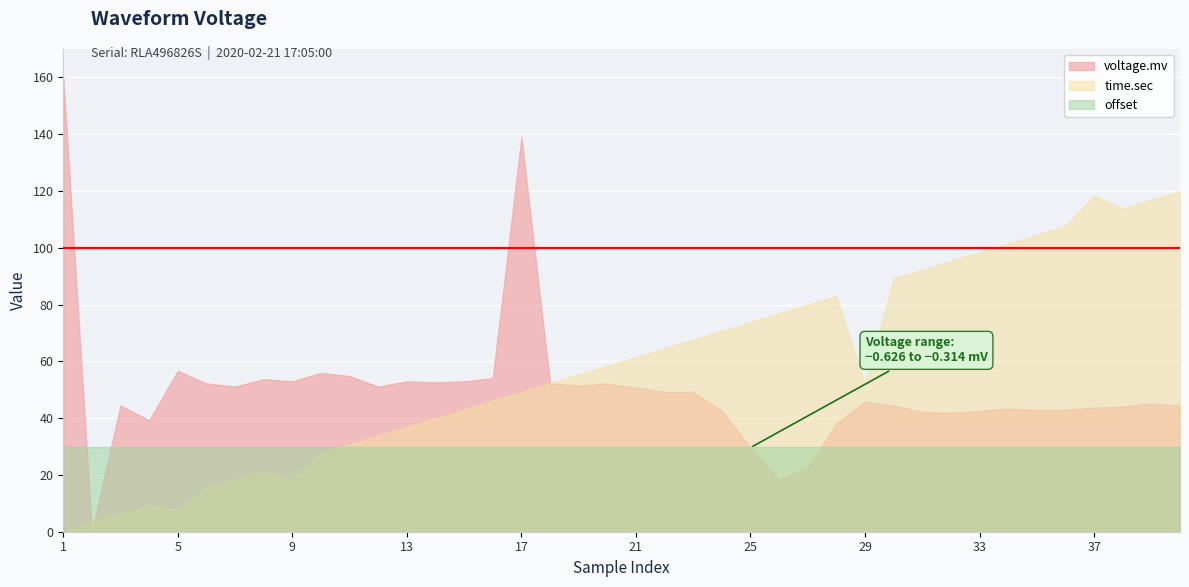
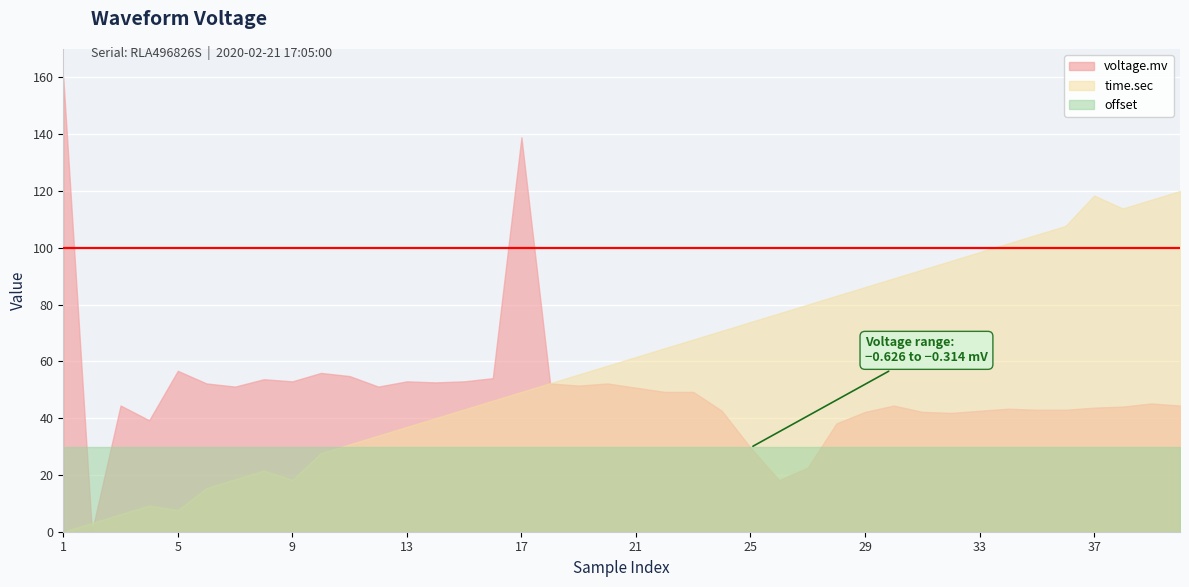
  {
    "voltage.mv": {
      "1": 160,
      "5": 57,
      "9": 53,
      "13": 53,
      "17": 139,
      "21": 51,
-     "29": 46,
+     "29": 42,
      "37": 44
    },
    "time.sec": {
      "1": 0,
      "5": 8,
      "9": 18,
      "13": 37,
      "17": 49,
      "21": 62,
      "25": 74,
-     "29": 52,
+     "29": 86,
      "33": 98,
      "37": 118
    },
    "offset": {
      "1": 30,
      "5": 30,
      "9": 30,
      "13": 30,
      "17": 30,
      "21": 30,
      "37": 30
    }
  }
